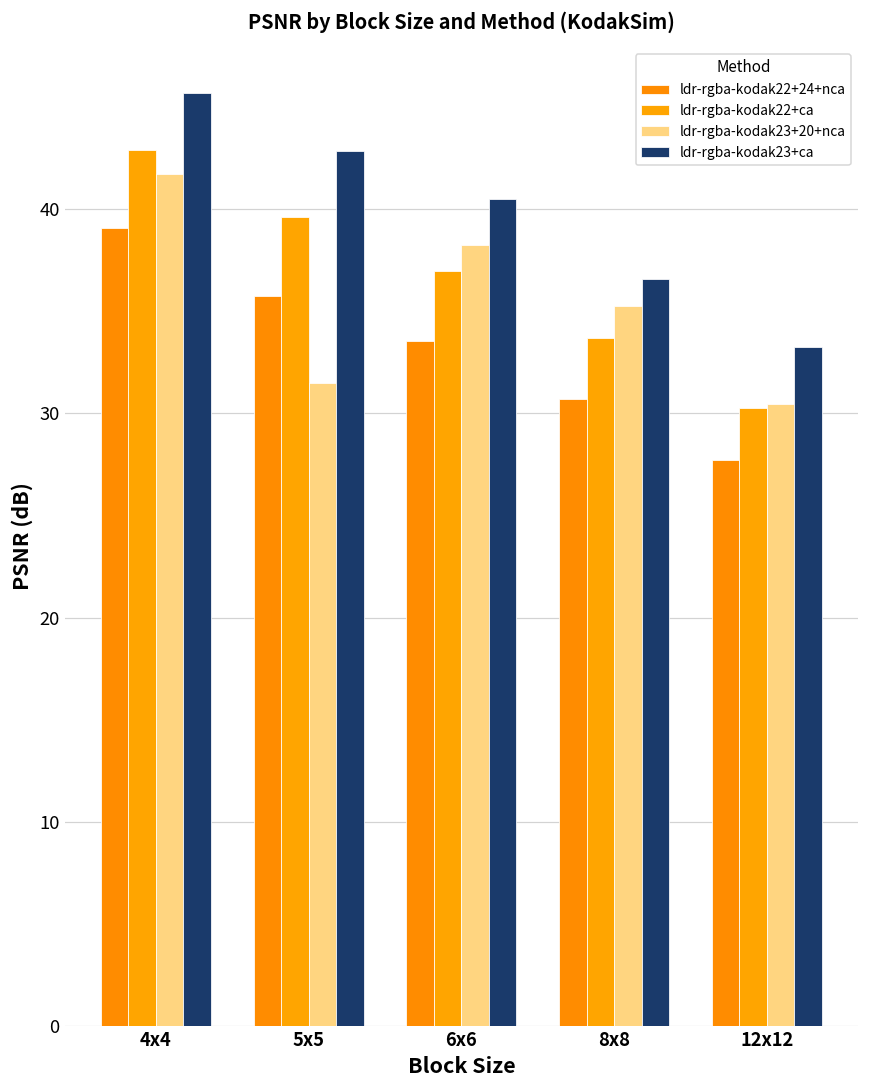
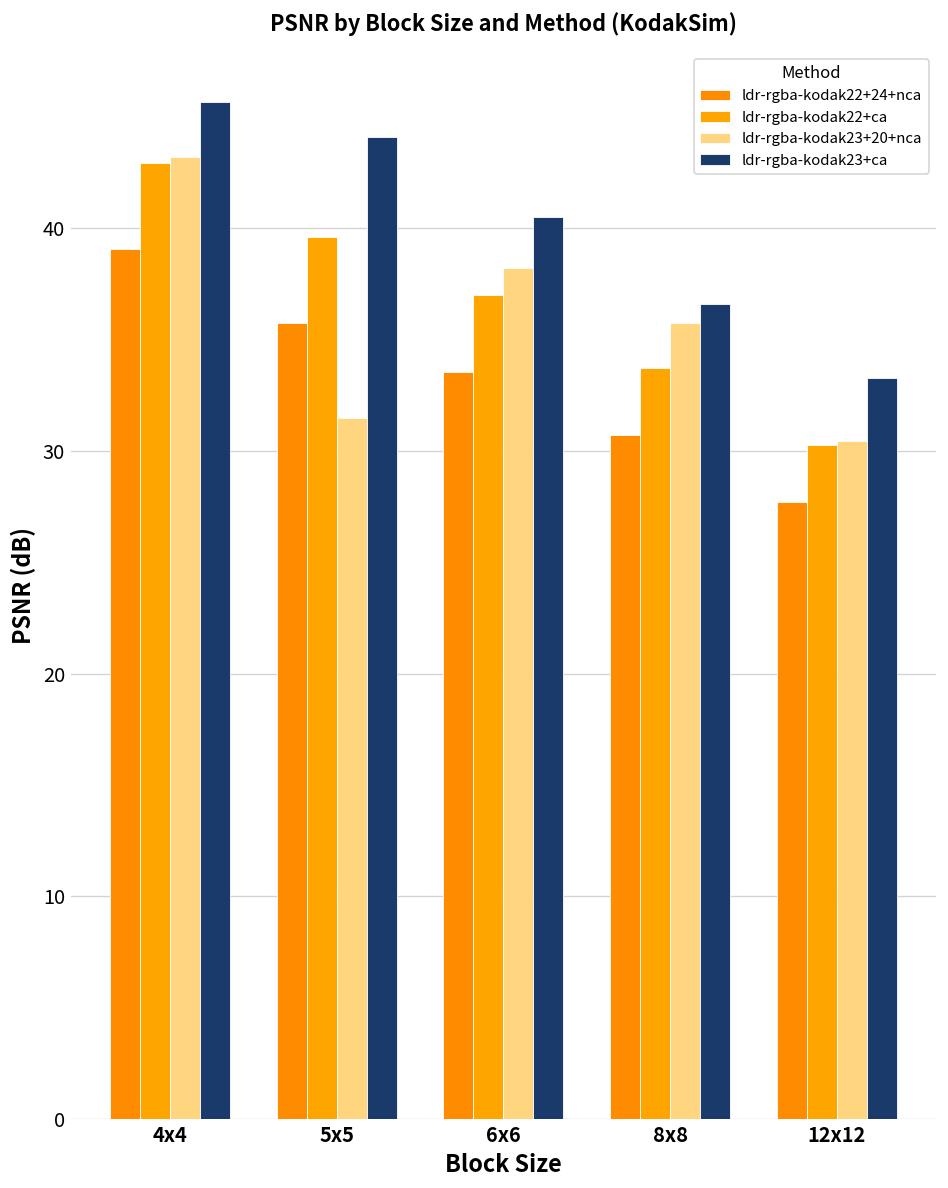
  {
    "ldr-rgba-kodak23+20+nca": {
-     "4x4": 41.7,
+     "4x4": 43.2,
      "5x5": 31.5,
      "6x6": 38.2,
-     "8x8": 35.3,
+     "8x8": 35.7,
      "12x12": 30.5
    },
    "ldr-rgba-kodak23+ca": {
      "4x4": 45.7,
-     "5x5": 42.9,
+     "5x5": 44.1,
      "6x6": 40.5,
      "8x8": 36.6,
      "12x12": 33.3
    }
  }
